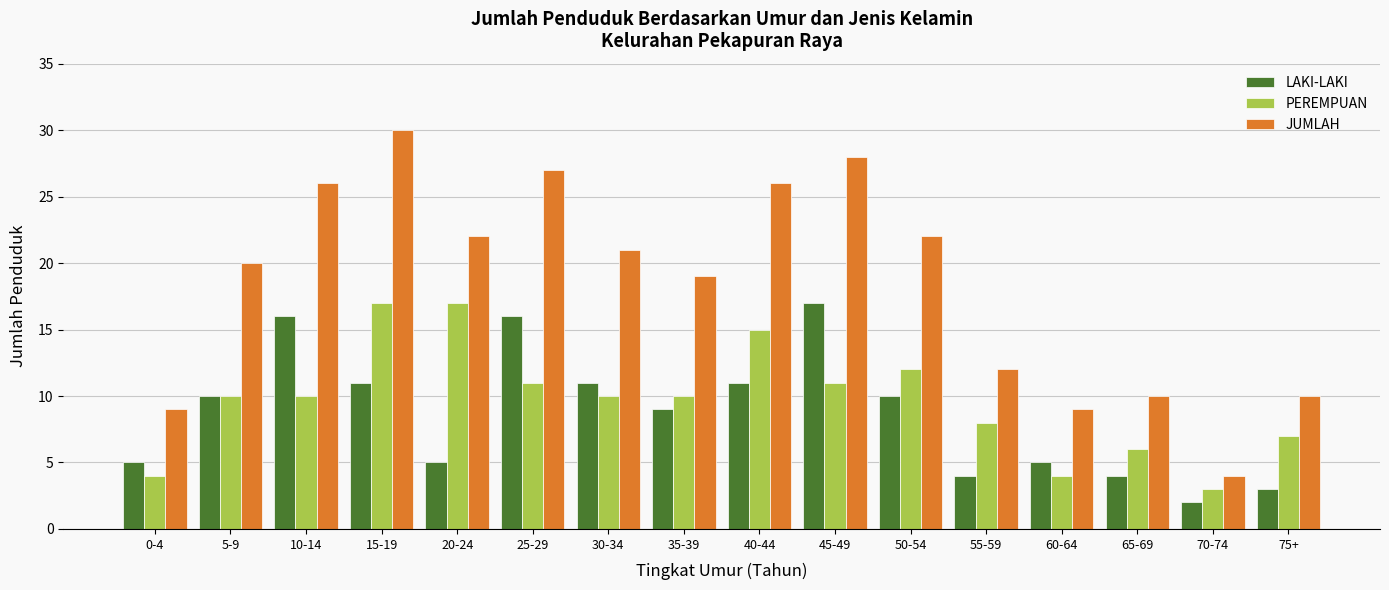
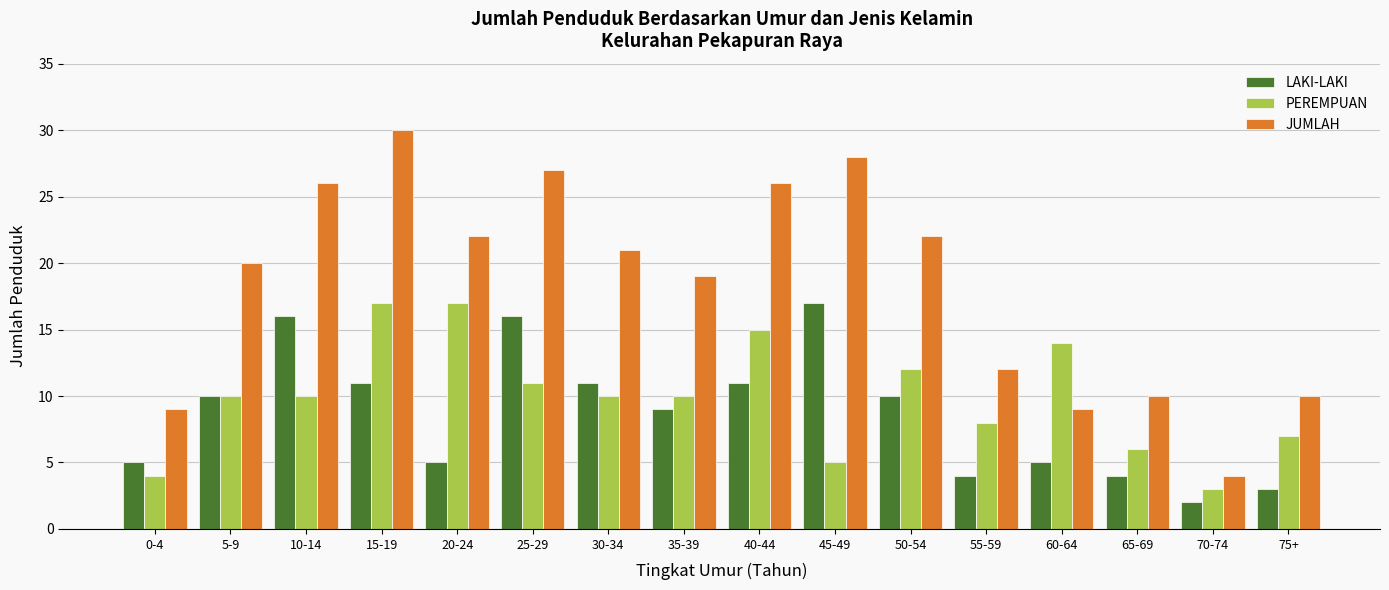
  {
    "LAKI-LAKI": {
      "0-4": 5,
      "5-9": 10,
      "10-14": 16,
      "15-19": 11,
      "20-24": 5,
      "25-29": 16,
      "30-34": 11,
      "35-39": 9,
      "40-44": 11,
      "45-49": 17,
      "50-54": 10,
      "55-59": 4,
      "60-64": 5,
      "65-69": 4,
      "70-74": 2,
      "75+": 3
    },
    "PEREMPUAN": {
      "0-4": 4,
      "5-9": 10,
      "10-14": 10,
      "15-19": 17,
      "20-24": 17,
      "25-29": 11,
      "30-34": 10,
      "35-39": 10,
      "40-44": 15,
-     "45-49": 11,
+     "45-49": 5,
      "50-54": 12,
      "55-59": 8,
-     "60-64": 4,
+     "60-64": 14,
      "65-69": 6,
      "70-74": 3,
      "75+": 7
    },
    "JUMLAH": {
      "0-4": 9,
      "5-9": 20,
      "10-14": 26,
      "15-19": 30,
      "20-24": 22,
      "25-29": 27,
      "30-34": 21,
      "35-39": 19,
      "40-44": 26,
      "45-49": 28,
      "50-54": 22,
      "55-59": 12,
      "60-64": 9,
      "65-69": 10,
      "70-74": 4,
      "75+": 10
    }
  }
